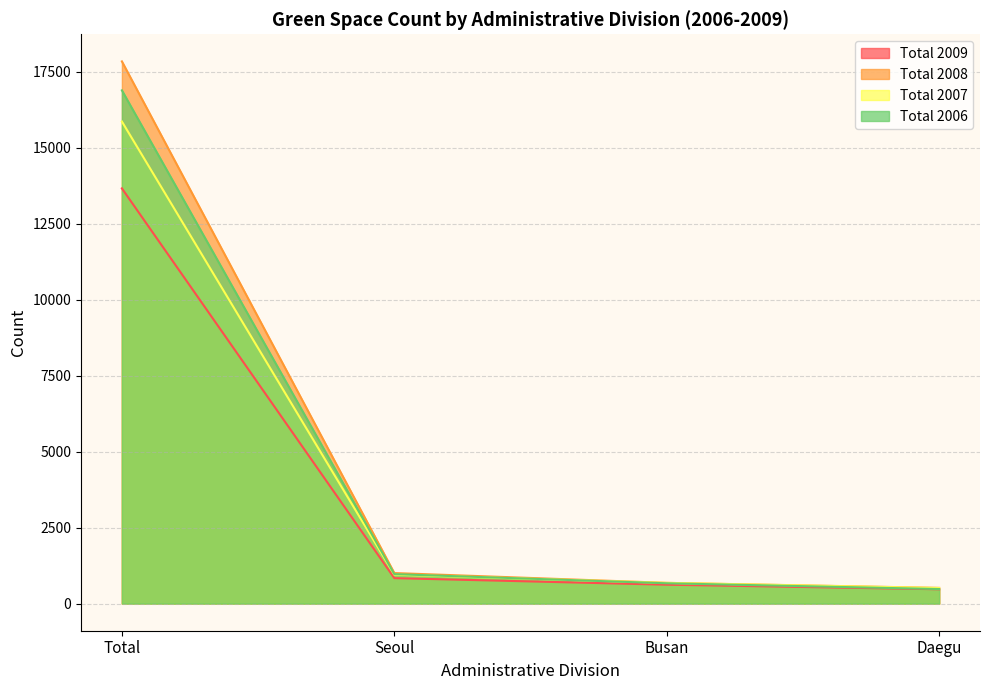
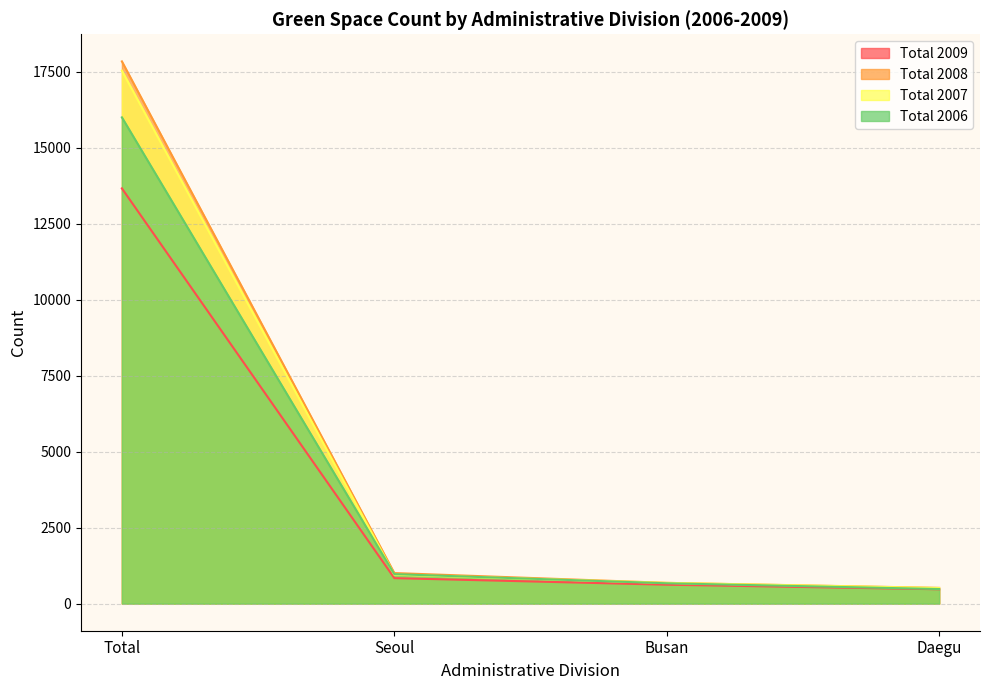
  {
    "Total 2009": {
      "Total": 13700,
      "Seoul": 800
    },
    "Total 2008": {
      "Total": 17800
    },
    "Total 2007": {
-     "Total": 15900
+     "Total": 17500
    },
    "Total 2006": {
-     "Total": 16900
+     "Total": 16000
    }
  }
